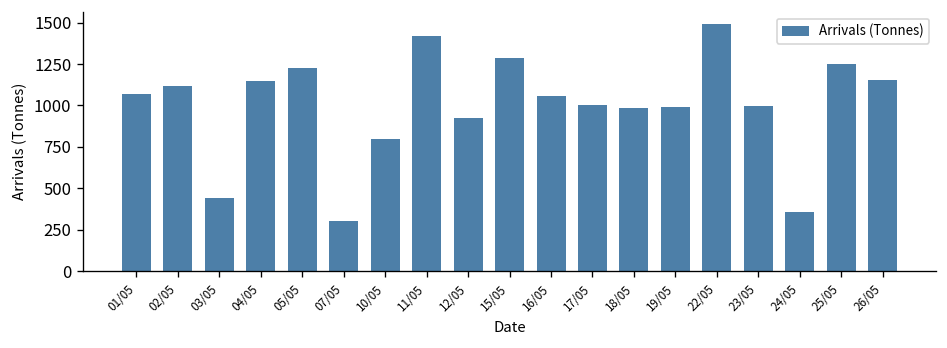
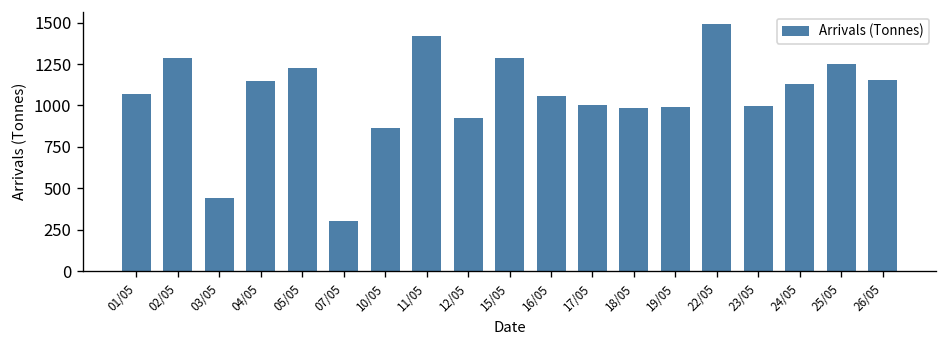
  {
    "01/05": 1070,
-   "02/05": 1120,
+   "02/05": 1290,
    "03/05": 440,
    "04/05": 1150,
    "05/05": 1220,
    "07/05": 300,
-   "10/05": 800,
+   "10/05": 860,
    "11/05": 1420,
    "12/05": 930,
    "15/05": 1290,
    "16/05": 1060,
    "17/05": 1010,
    "18/05": 990,
    "19/05": 990,
    "22/05": 1490,
    "23/05": 990,
-   "24/05": 360,
+   "24/05": 1130,
    "25/05": 1250,
    "26/05": 1150
  }
